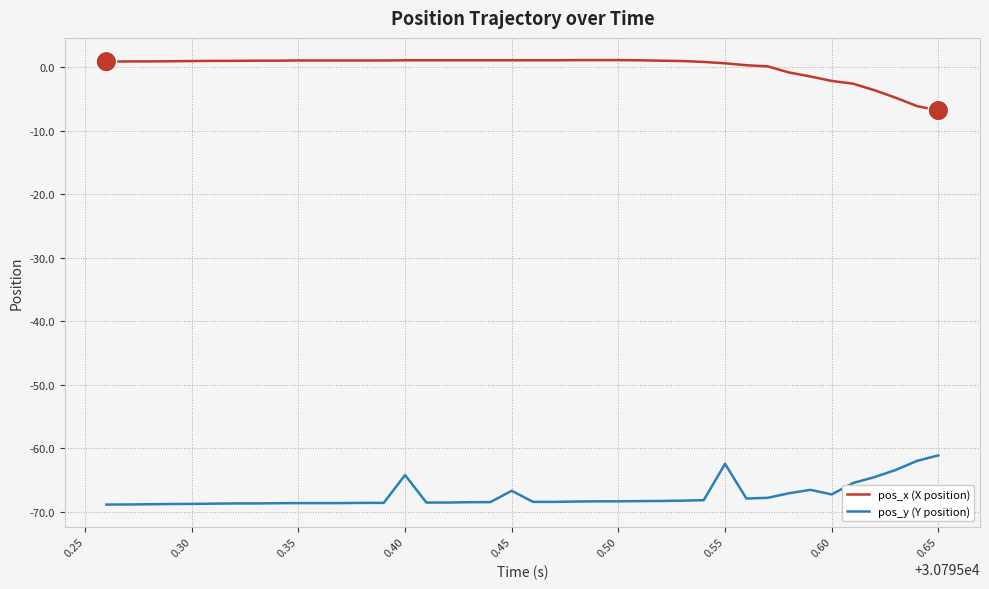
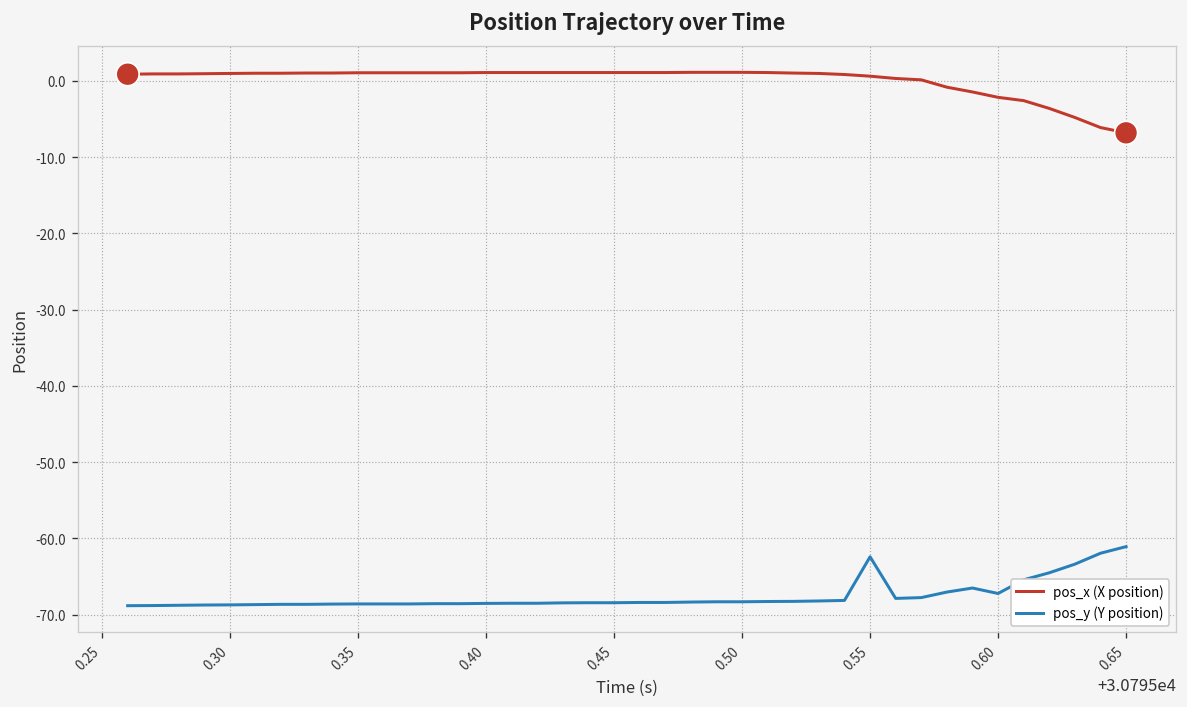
  {
    "pos_y (Y position)": {
      "0.30": -69,
      "0.35": -69,
-     "0.40": -64,
-     "0.45": -67,
+     "0.40": -69,
+     "0.45": -68,
      "0.50": -68,
      "0.55": -62,
      "0.60": -67,
      "0.65": -61
    }
  }
